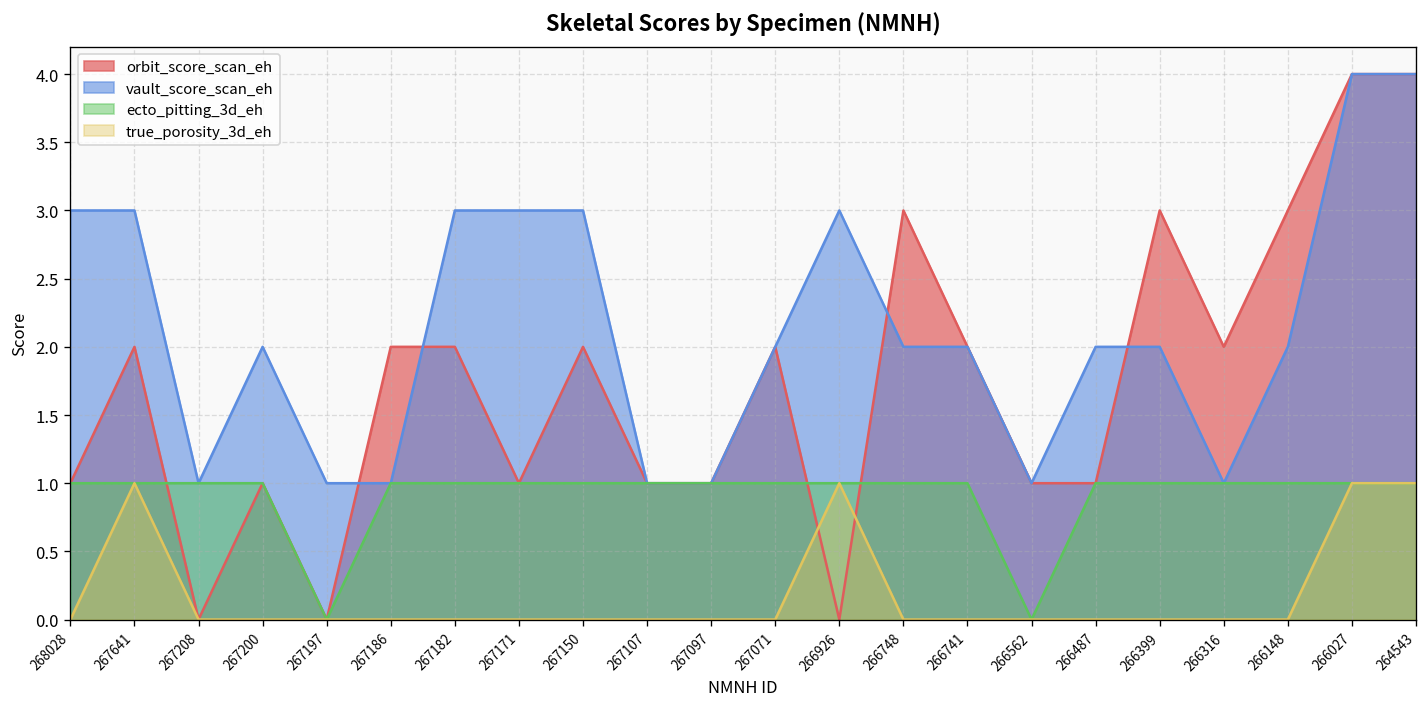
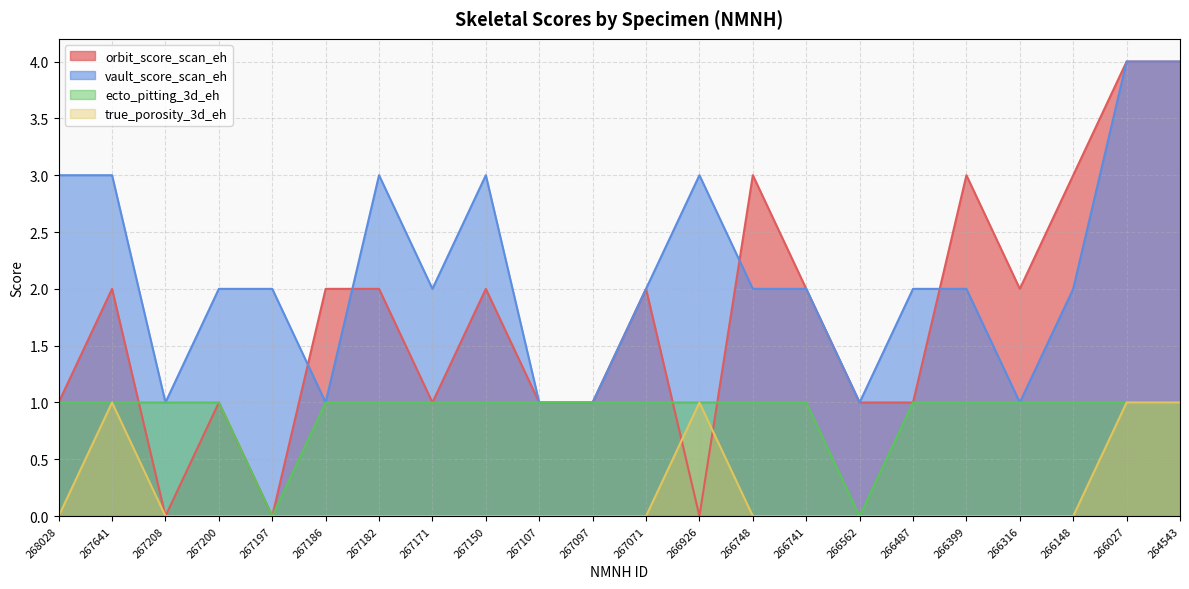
  {
    "orbit_score_scan_eh": {
      "267641": 2,
      "267186": 2,
      "267182": 2,
      "267150": 2,
      "266926": 0,
      "266748": 3,
      "266399": 3,
      "266316": 2,
      "266148": 3
    },
    "vault_score_scan_eh": {
      "268028": 3,
      "267641": 3,
      "267200": 2,
-     "267197": 1,
+     "267197": 2,
      "267182": 3,
-     "267171": 3,
+     "267171": 2,
      "267150": 3,
      "266926": 3,
      "266748": 2,
      "266487": 2,
      "266399": 2,
      "266148": 2
    },
    "ecto_pitting_3d_eh": {
      "267182": 1,
      "267150": 1,
      "267071": 1,
      "266748": 1,
      "266741": 1,
      "266399": 1,
      "266148": 1
    },
    "true_porosity_3d_eh": {
      "268028": 0,
      "267200": 0,
      "267186": 0,
      "267182": 0,
      "267171": 0,
      "267150": 0,
      "267107": 0,
      "267097": 0,
      "267071": 0,
      "266748": 0,
      "266741": 0,
      "266487": 0,
      "266399": 0,
      "266316": 0,
      "266148": 0
    }
  }
